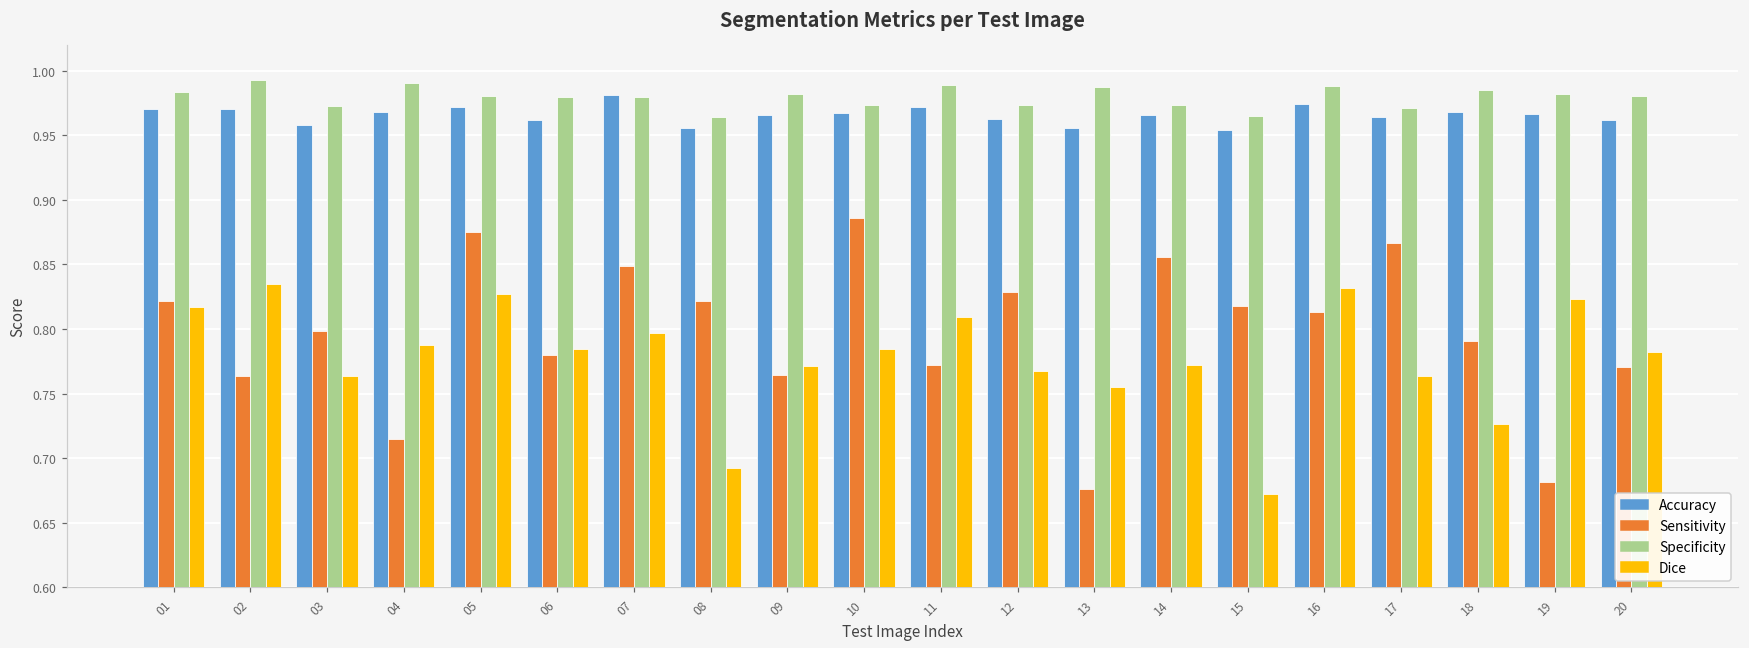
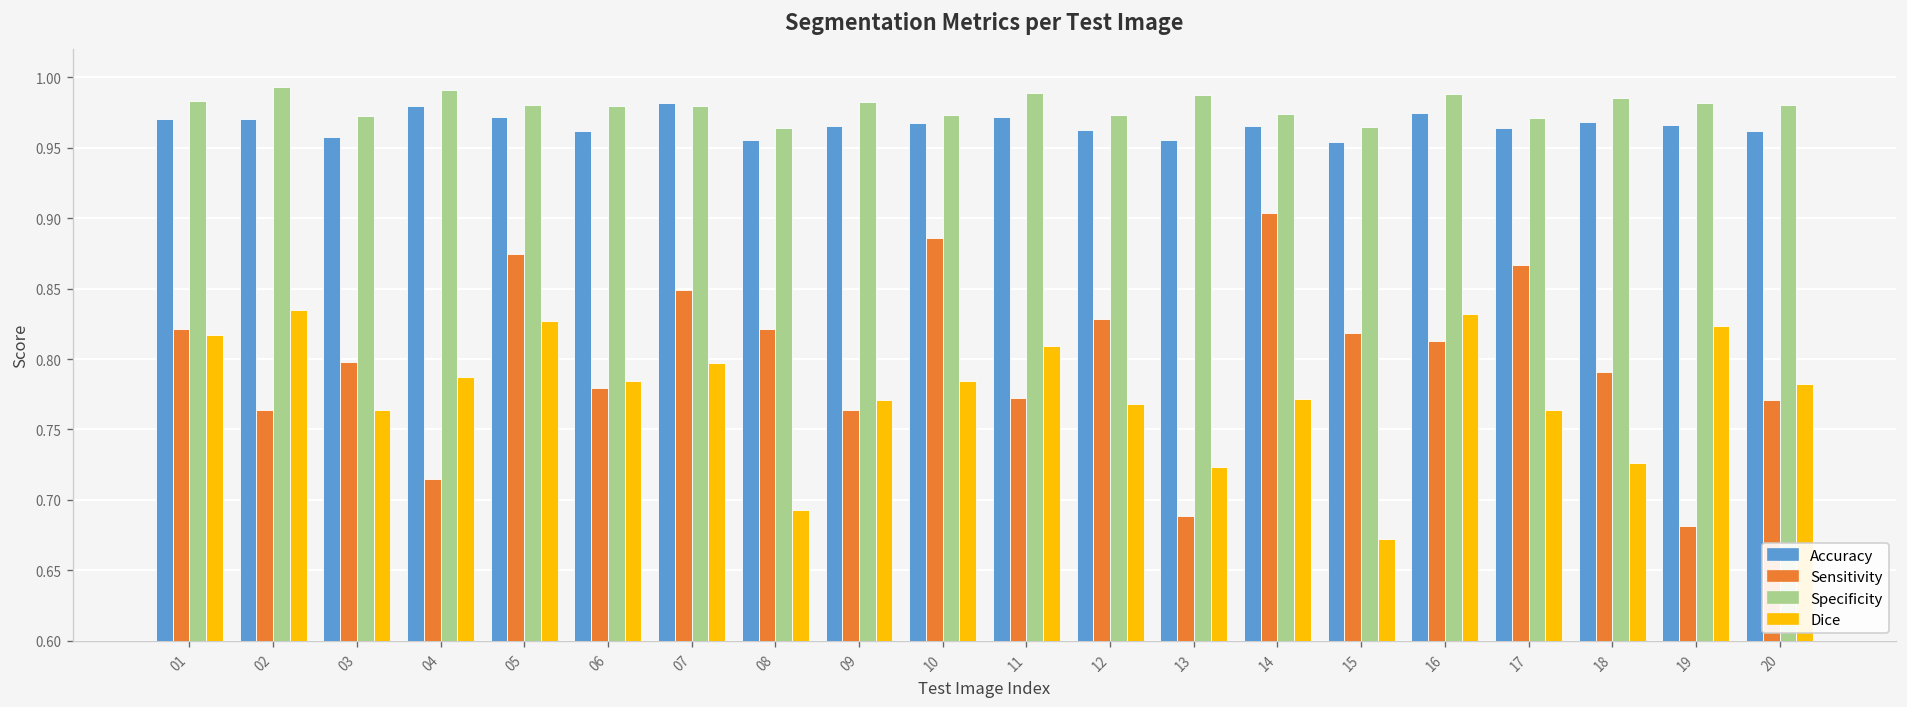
  {
    "Accuracy": {
      "01": 0.970,
      "02": 0.970,
      "03": 0.958,
-     "04": 0.968,
+     "04": 0.980,
      "05": 0.972,
      "06": 0.962,
      "07": 0.981,
      "08": 0.955,
      "09": 0.965,
      "10": 0.967,
      "11": 0.972,
      "12": 0.962,
      "13": 0.956,
      "14": 0.966,
      "15": 0.954,
      "16": 0.974,
      "17": 0.964,
      "18": 0.968,
      "19": 0.966,
      "20": 0.962
    },
    "Sensitivity": {
      "01": 0.821,
      "02": 0.764,
      "03": 0.798,
      "04": 0.715,
      "05": 0.875,
      "06": 0.780,
      "07": 0.849,
      "08": 0.822,
      "09": 0.764,
      "10": 0.886,
      "11": 0.772,
      "12": 0.829,
-     "13": 0.676,
-     "14": 0.856,
+     "13": 0.689,
+     "14": 0.903,
      "15": 0.818,
      "16": 0.813,
      "17": 0.867,
      "18": 0.791,
      "19": 0.682,
      "20": 0.771
    },
    "Specificity": {
      "01": 0.983,
      "02": 0.993,
      "03": 0.973,
      "04": 0.991,
      "05": 0.980,
      "06": 0.980,
      "07": 0.980,
      "08": 0.964,
      "09": 0.982,
      "10": 0.973,
      "11": 0.989,
      "12": 0.973,
      "13": 0.987,
      "14": 0.974,
      "15": 0.965,
      "16": 0.988,
      "17": 0.971,
      "18": 0.985,
      "19": 0.982,
      "20": 0.980
    },
    "Dice": {
      "01": 0.817,
      "02": 0.835,
      "03": 0.764,
      "04": 0.787,
      "05": 0.827,
      "06": 0.784,
      "07": 0.797,
      "08": 0.693,
      "09": 0.771,
      "10": 0.784,
      "11": 0.809,
      "12": 0.768,
-     "13": 0.755,
+     "13": 0.724,
      "14": 0.772,
      "15": 0.672,
      "16": 0.832,
      "17": 0.764,
      "18": 0.726,
      "19": 0.823,
      "20": 0.782
    }
  }
